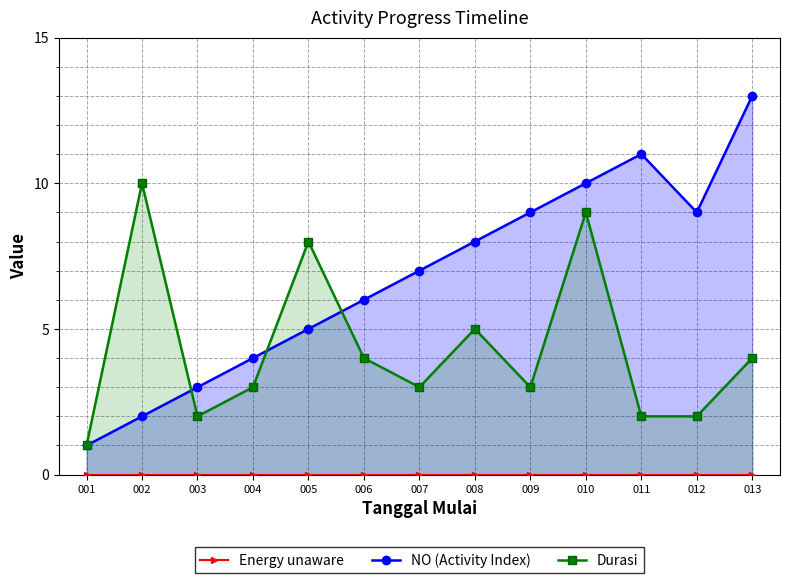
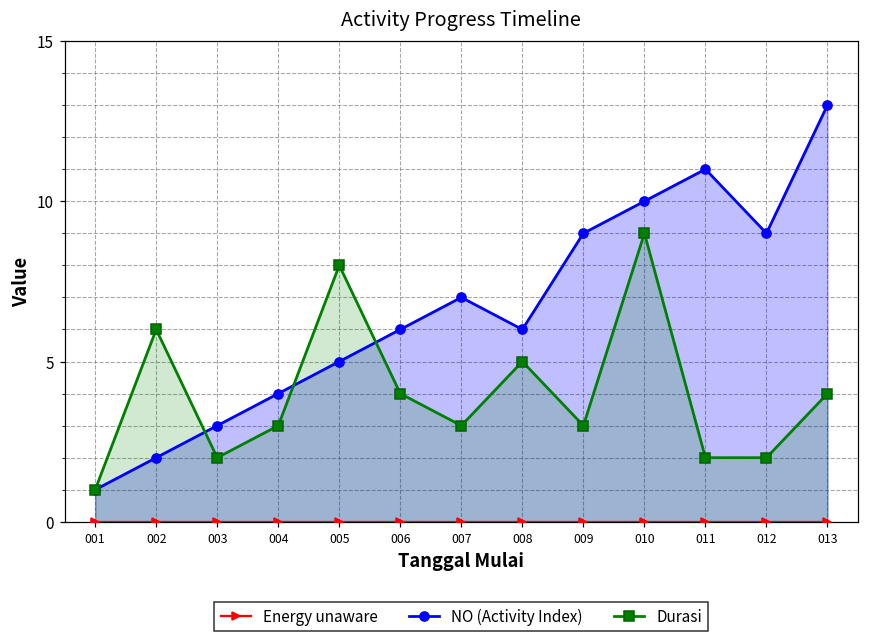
  {
    "Energy unaware": {
      "001": 0,
      "002": 0,
      "003": 0,
      "004": 0,
      "005": 0,
      "006": 0,
      "007": 0,
      "008": 0,
      "009": 0,
      "010": 0,
      "011": 0,
      "012": 0,
      "013": 0
    },
    "NO (Activity Index)": {
      "002": 2,
      "003": 3,
      "004": 4,
      "005": 5,
      "006": 6,
      "007": 7,
-     "008": 8,
+     "008": 6,
      "009": 9,
      "010": 10,
      "011": 11,
      "012": 9,
      "013": 13
    },
    "Durasi": {
-     "002": 10,
+     "002": 6,
      "003": 2,
      "004": 3,
      "005": 8,
      "006": 4,
      "007": 3,
      "008": 5,
      "009": 3,
      "010": 9,
      "011": 2,
      "012": 2,
      "013": 4
    }
  }
